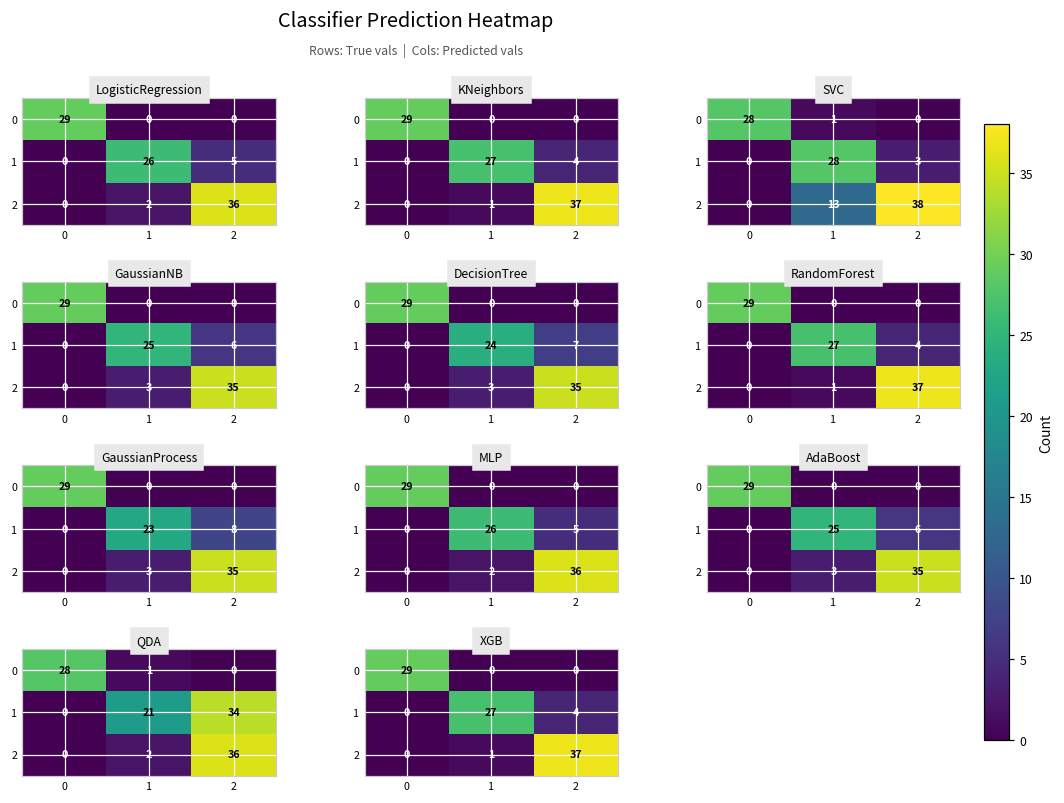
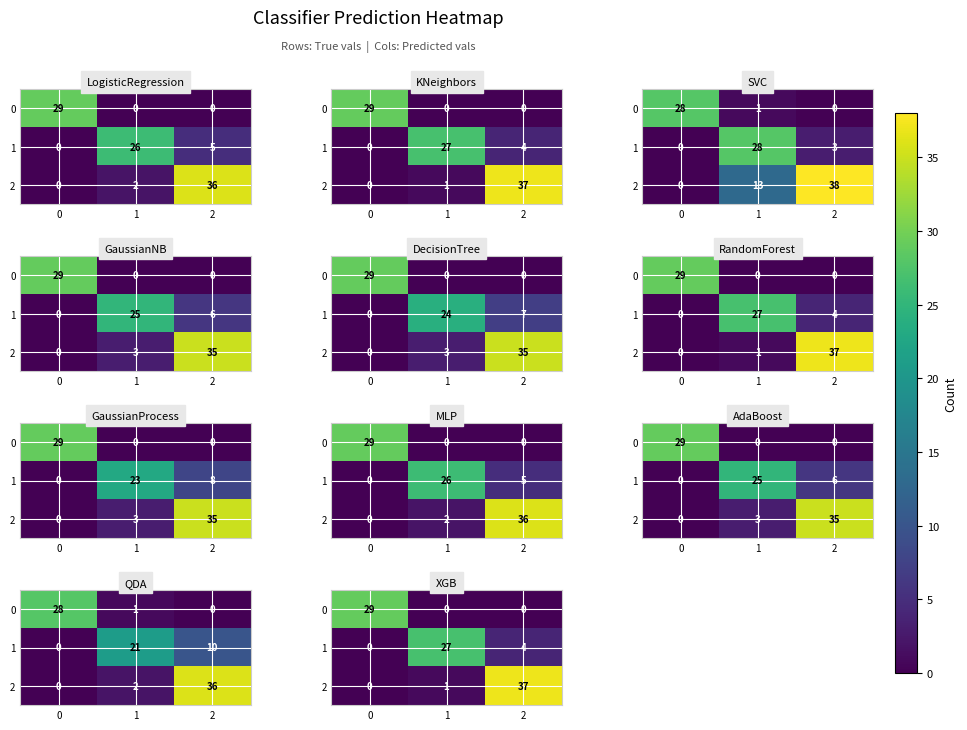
  {
    "LogisticRegression": {
      "0": {
        "0": 29,
        "1": 0,
        "2": 0
      },
      "1": {
        "0": 0,
        "1": 26,
        "2": 5
      },
      "2": {
        "0": 0,
        "1": 2,
        "2": 36
      }
    },
    "KNeighbors": {
      "0": {
        "0": 29,
        "1": 0,
        "2": 0
      },
      "1": {
        "0": 0,
        "1": 27,
        "2": 4
      },
      "2": {
        "0": 0,
        "1": 1,
        "2": 37
      }
    },
    "SVC": {
      "0": {
        "0": 28,
        "1": 1,
        "2": 0
      },
      "1": {
        "0": 0,
        "1": 28,
        "2": 3
      },
      "2": {
        "0": 0,
        "1": 13,
        "2": 38
      }
    },
    "GaussianNB": {
      "0": {
        "0": 29,
        "1": 0,
        "2": 0
      },
      "1": {
        "0": 0,
        "1": 25,
        "2": 6
      },
      "2": {
        "0": 0,
        "1": 3,
        "2": 35
      }
    },
    "DecisionTree": {
      "0": {
        "0": 29,
        "1": 0,
        "2": 0
      },
      "1": {
        "0": 0,
        "1": 24,
        "2": 7
      },
      "2": {
        "0": 0,
        "1": 3,
        "2": 35
      }
    },
    "RandomForest": {
      "0": {
        "0": 29,
        "1": 0,
        "2": 0
      },
      "1": {
        "0": 0,
        "1": 27,
        "2": 4
      },
      "2": {
        "0": 0,
        "1": 1,
        "2": 37
      }
    },
    "GaussianProcess": {
      "0": {
        "0": 29,
        "1": 0,
        "2": 0
      },
      "1": {
        "0": 0,
        "1": 23,
        "2": 8
      },
      "2": {
        "0": 0,
        "1": 3,
        "2": 35
      }
    },
    "MLP": {
      "0": {
        "0": 29,
        "1": 0,
        "2": 0
      },
      "1": {
        "0": 0,
        "1": 26,
        "2": 5
      },
      "2": {
        "0": 0,
        "1": 2,
        "2": 36
      }
    },
    "AdaBoost": {
      "0": {
        "0": 29,
        "1": 0,
        "2": 0
      },
      "1": {
        "0": 0,
        "1": 25,
        "2": 6
      },
      "2": {
        "0": 0,
        "1": 3,
        "2": 35
      }
    },
    "QDA": {
      "0": {
        "0": 28,
        "1": 1,
        "2": 0
      },
      "1": {
        "0": 0,
        "1": 21,
-       "2": 34
+       "2": 10
      },
      "2": {
        "0": 0,
        "1": 2,
        "2": 36
      }
    },
    "XGB": {
      "0": {
        "0": 29,
        "1": 0,
        "2": 0
      },
      "1": {
        "0": 0,
        "1": 27,
        "2": 4
      },
      "2": {
        "0": 0,
        "1": 1,
        "2": 37
      }
    }
  }
